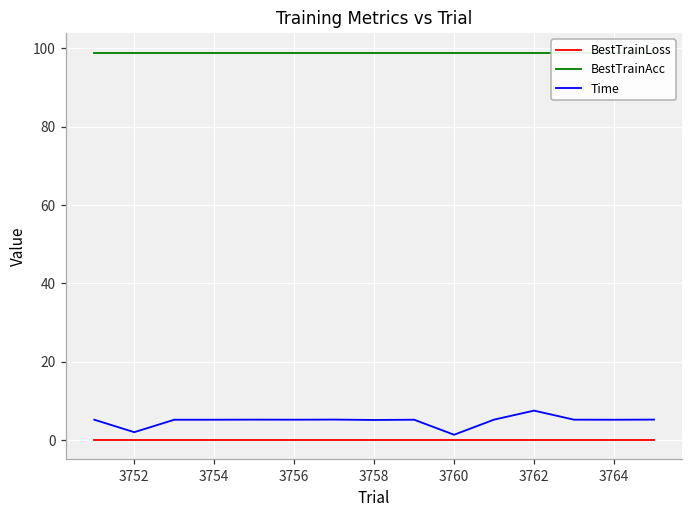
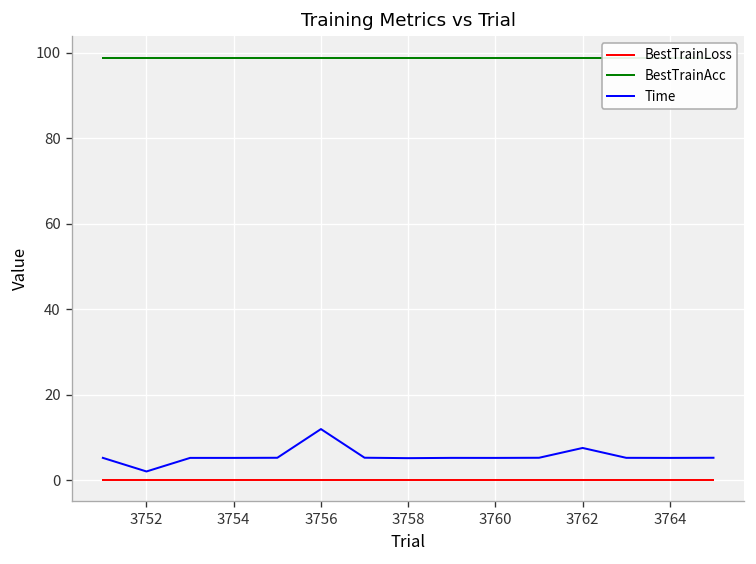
  {
    "BestTrainLoss": {
      "3752": 0,
      "3754": 0,
      "3756": 0,
      "3758": 0,
      "3760": 0,
      "3762": 0,
      "3764": 0
    },
    "BestTrainAcc": {
      "3752": 99,
      "3754": 99,
      "3756": 99,
      "3758": 99,
      "3760": 99,
      "3762": 99
    },
    "Time": {
      "3752": 2,
      "3754": 5,
-     "3756": 5,
+     "3756": 12,
      "3758": 5,
-     "3760": 1,
+     "3760": 5,
      "3762": 8,
      "3764": 5
    }
  }
